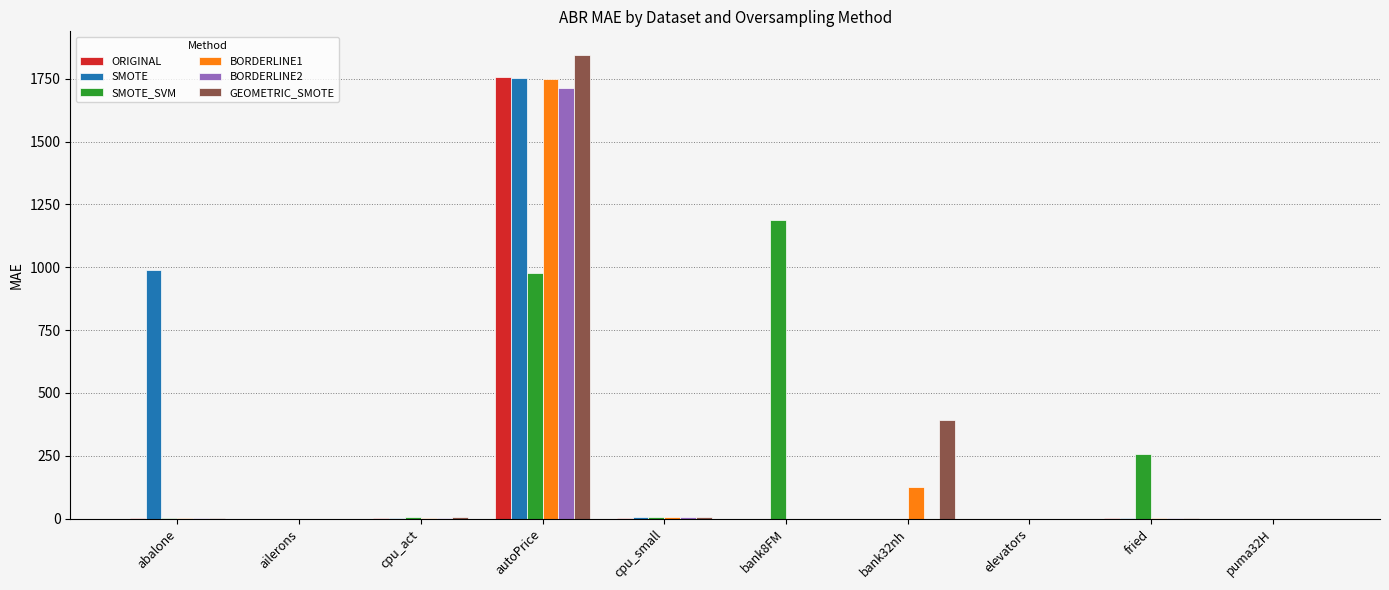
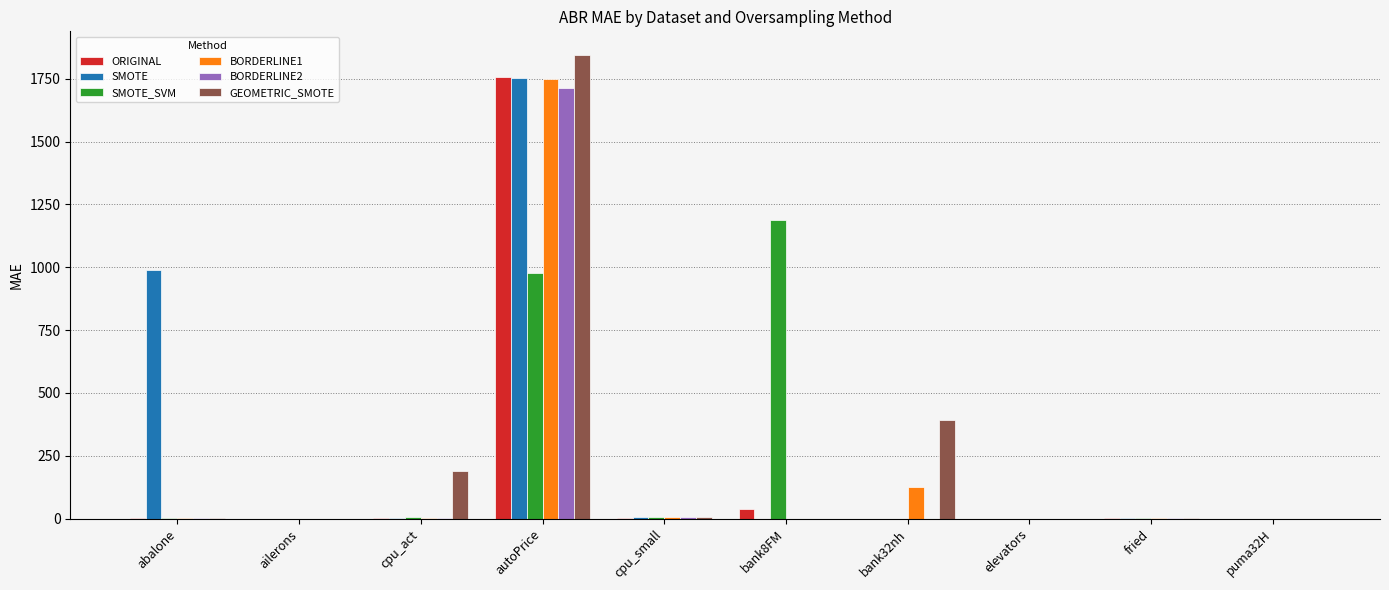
  {
    "ORIGINAL": {
      "autoPrice": 1760,
-     "bank8FM": 0
+     "bank8FM": 40
    },
    "SMOTE": {
      "abalone": 990,
      "autoPrice": 1750
    },
    "SMOTE_SVM": {
      "autoPrice": 980,
      "bank8FM": 1190,
-     "fried": 260
+     "fried": 0
    },
    "BORDERLINE1": {
      "autoPrice": 1750,
      "bank32nh": 130
    },
    "BORDERLINE2": {
      "autoPrice": 1710
    },
    "GEOMETRIC_SMOTE": {
-     "cpu_act": 10,
+     "cpu_act": 190,
      "autoPrice": 1850,
      "bank32nh": 390
    }
  }
